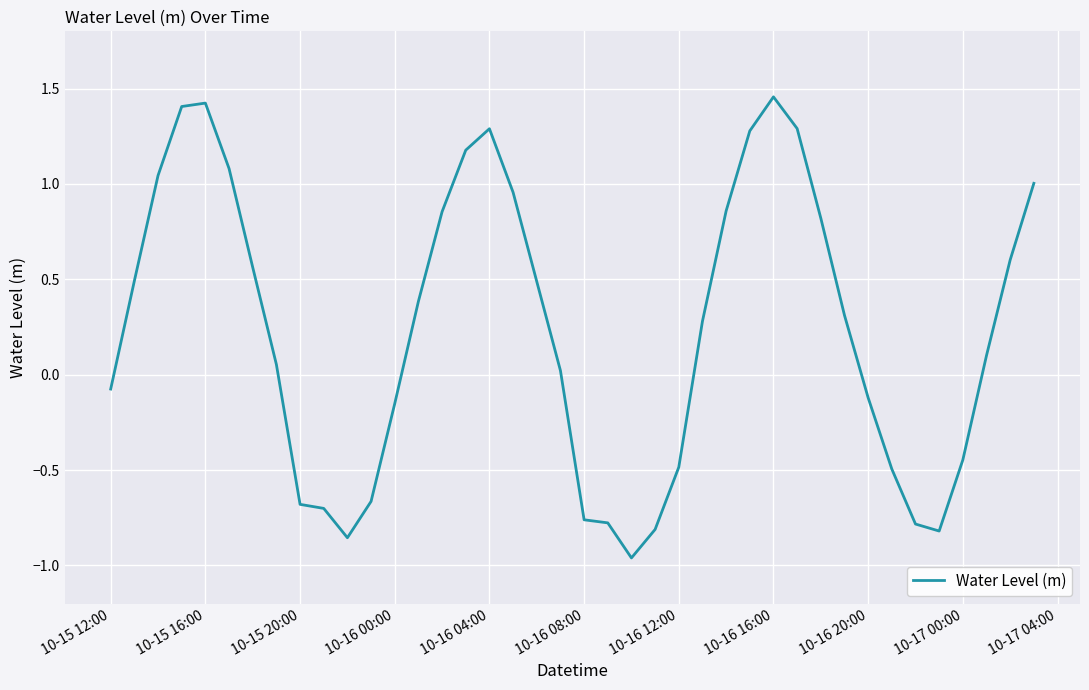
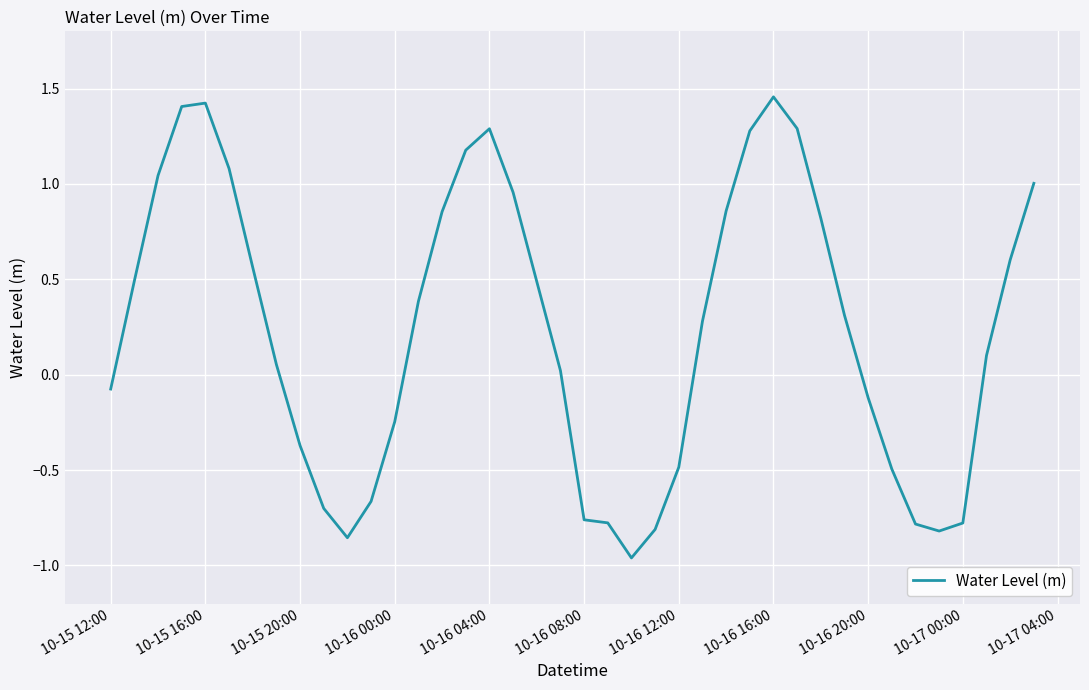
  {
    "10-15 12:00": -0.08,
    "10-15 16:00": 1.42,
-   "10-15 20:00": -0.68,
-   "10-16 00:00": -0.15,
+   "10-15 20:00": -0.37,
+   "10-16 00:00": -0.25,
    "10-16 04:00": 1.29,
    "10-16 08:00": -0.76,
    "10-16 12:00": -0.48,
    "10-16 16:00": 1.46,
    "10-16 20:00": -0.12,
-   "10-17 00:00": -0.45
+   "10-17 00:00": -0.78
  }
